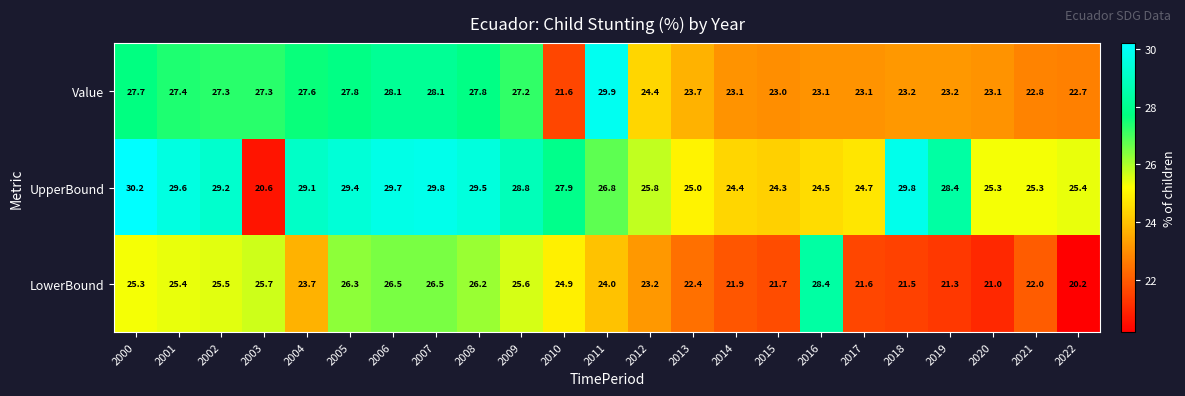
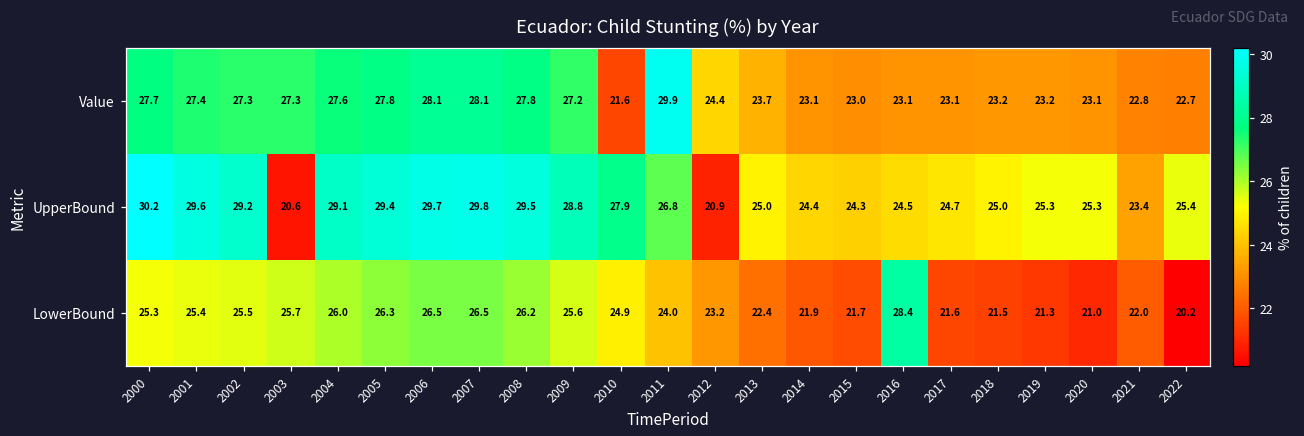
  {
    "Value": {
      "2000": 27.7,
      "2001": 27.4,
      "2002": 27.3,
      "2003": 27.3,
      "2004": 27.6,
      "2005": 27.8,
      "2006": 28.1,
      "2007": 28.1,
      "2008": 27.8,
      "2009": 27.2,
      "2010": 21.6,
      "2011": 29.9,
      "2012": 24.4,
      "2013": 23.7,
      "2014": 23.1,
      "2015": 23.0,
      "2016": 23.1,
      "2017": 23.1,
      "2018": 23.2,
      "2019": 23.2,
      "2020": 23.1,
      "2021": 22.8,
      "2022": 22.7
    },
    "UpperBound": {
      "2000": 30.2,
      "2001": 29.6,
      "2002": 29.2,
      "2003": 20.6,
      "2004": 29.1,
      "2005": 29.4,
      "2006": 29.7,
      "2007": 29.8,
      "2008": 29.5,
      "2009": 28.8,
      "2010": 27.9,
      "2011": 26.8,
-     "2012": 25.8,
+     "2012": 20.9,
      "2013": 25.0,
      "2014": 24.4,
      "2015": 24.3,
      "2016": 24.5,
      "2017": 24.7,
-     "2018": 29.8,
-     "2019": 28.4,
+     "2018": 25.0,
+     "2019": 25.3,
      "2020": 25.3,
-     "2021": 25.3,
+     "2021": 23.4,
      "2022": 25.4
    },
    "LowerBound": {
      "2000": 25.3,
      "2001": 25.4,
      "2002": 25.5,
      "2003": 25.7,
-     "2004": 23.7,
+     "2004": 26.0,
      "2005": 26.3,
      "2006": 26.5,
      "2007": 26.5,
      "2008": 26.2,
      "2009": 25.6,
      "2010": 24.9,
      "2011": 24.0,
      "2012": 23.2,
      "2013": 22.4,
      "2014": 21.9,
      "2015": 21.7,
      "2016": 28.4,
      "2017": 21.6,
      "2018": 21.5,
      "2019": 21.3,
      "2020": 21.0,
      "2021": 22.0,
      "2022": 20.2
    }
  }
